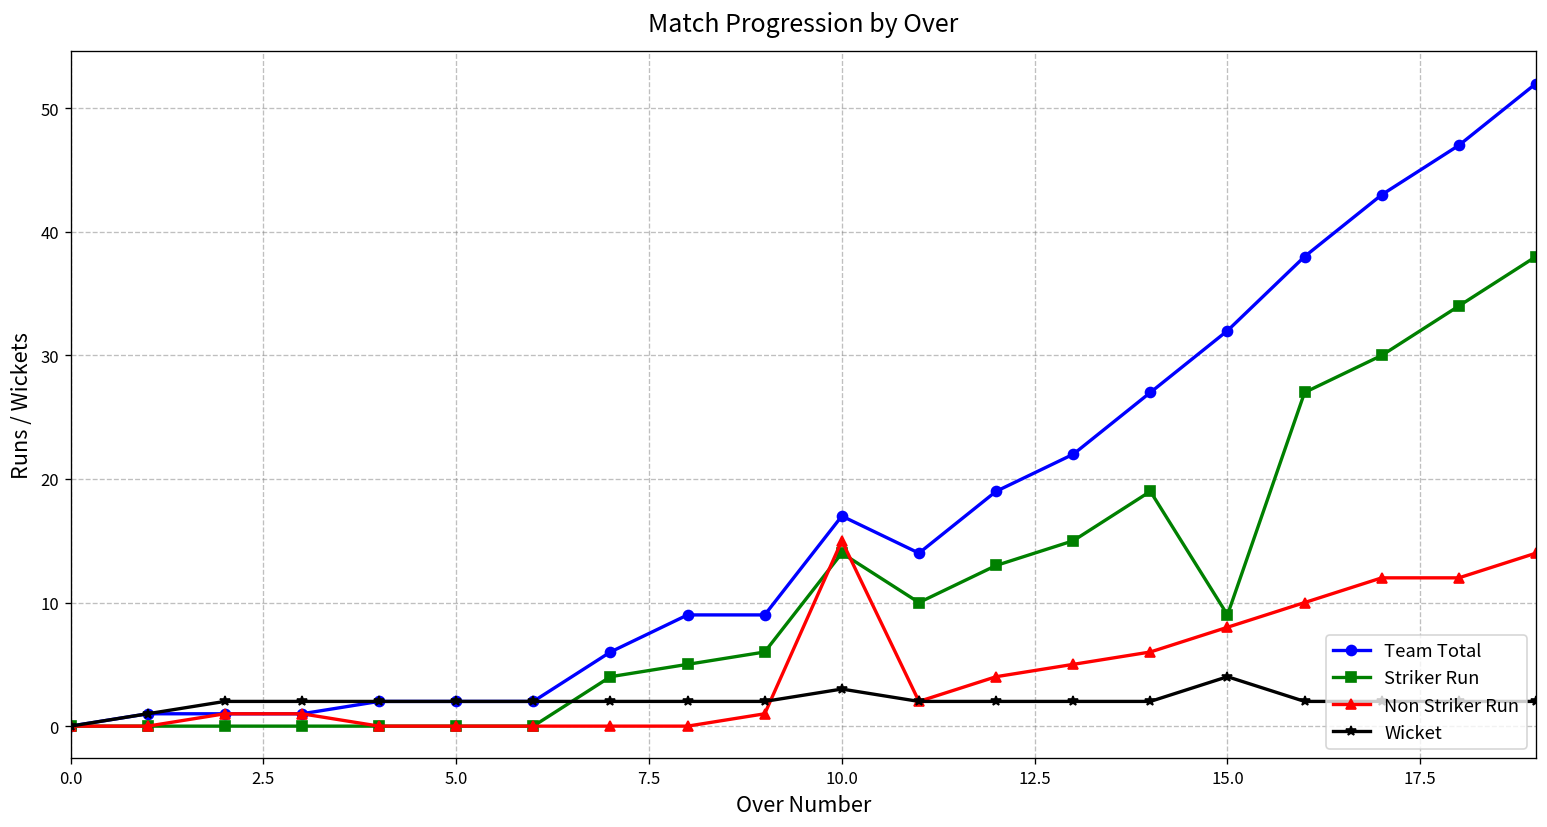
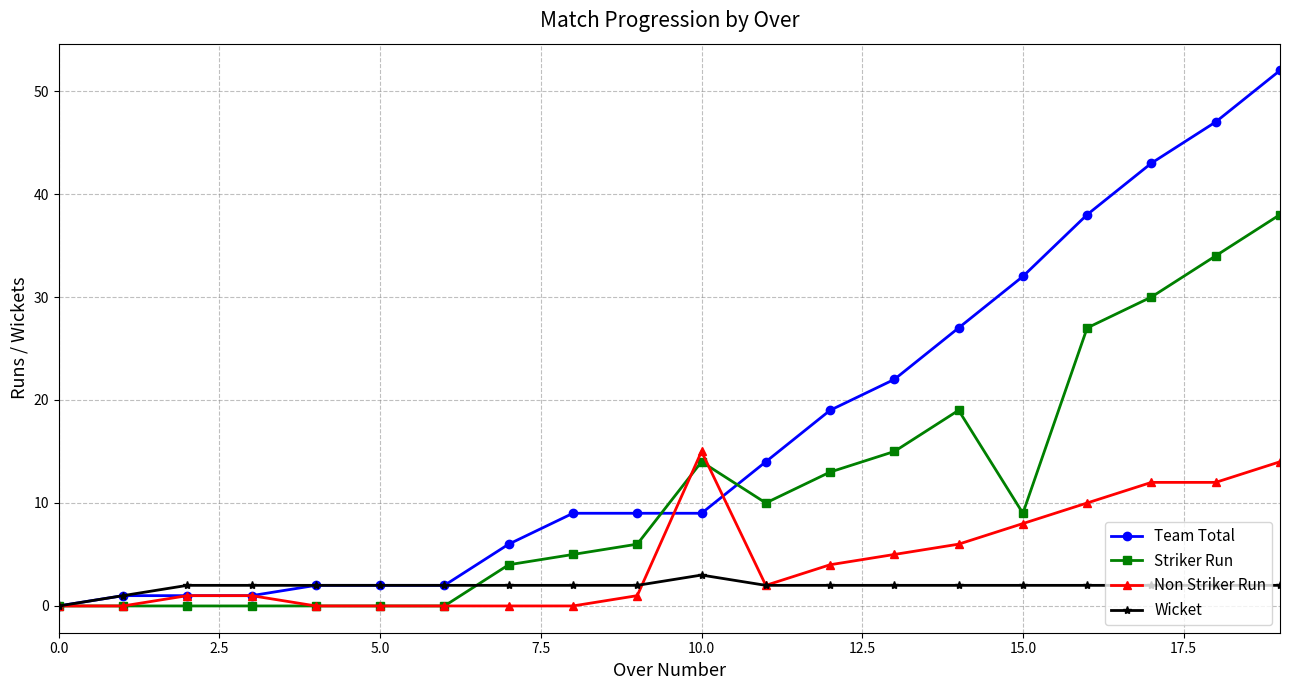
  {
    "Team Total": {
-     "10.0": 17,
+     "10.0": 9,
      "15.0": 32
    },
    "Striker Run": {
      "10.0": 14,
      "15.0": 9
    },
    "Non Striker Run": {
      "10.0": 15,
      "15.0": 8
    },
    "Wicket": {
      "10.0": 3,
-     "15.0": 4
+     "15.0": 2
    }
  }
